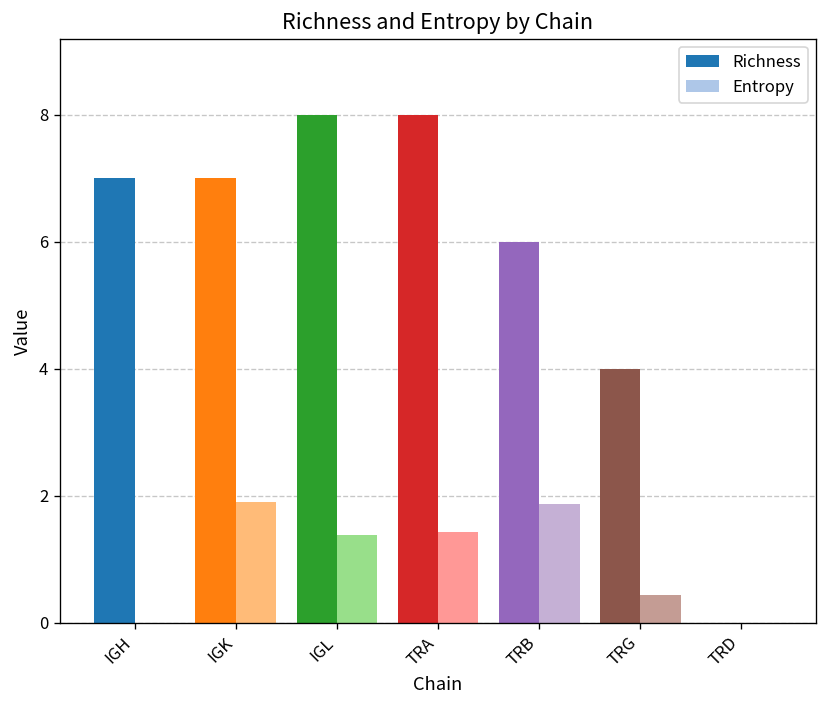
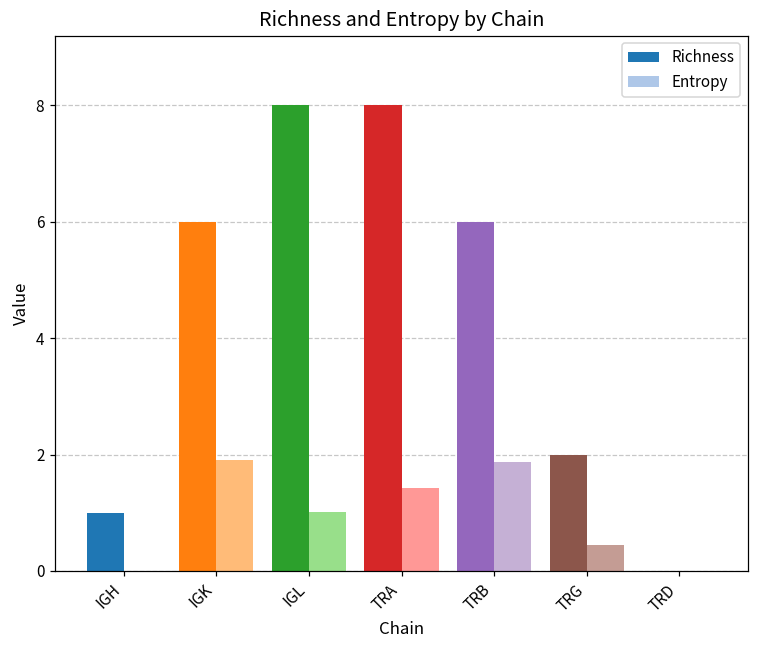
  {
    "Richness": {
-     "IGH": 7,
-     "IGK": 7,
+     "IGH": 1,
+     "IGK": 6,
      "IGL": 8,
      "TRA": 8,
      "TRB": 6,
-     "TRG": 4,
+     "TRG": 2,
      "TRD": 0
    },
    "Entropy": {
      "IGH": 0.0,
      "IGK": 1.9,
-     "IGL": 1.4,
+     "IGL": 1.0,
      "TRA": 1.4,
      "TRB": 1.9,
      "TRG": 0.4,
      "TRD": 0.0
    }
  }
